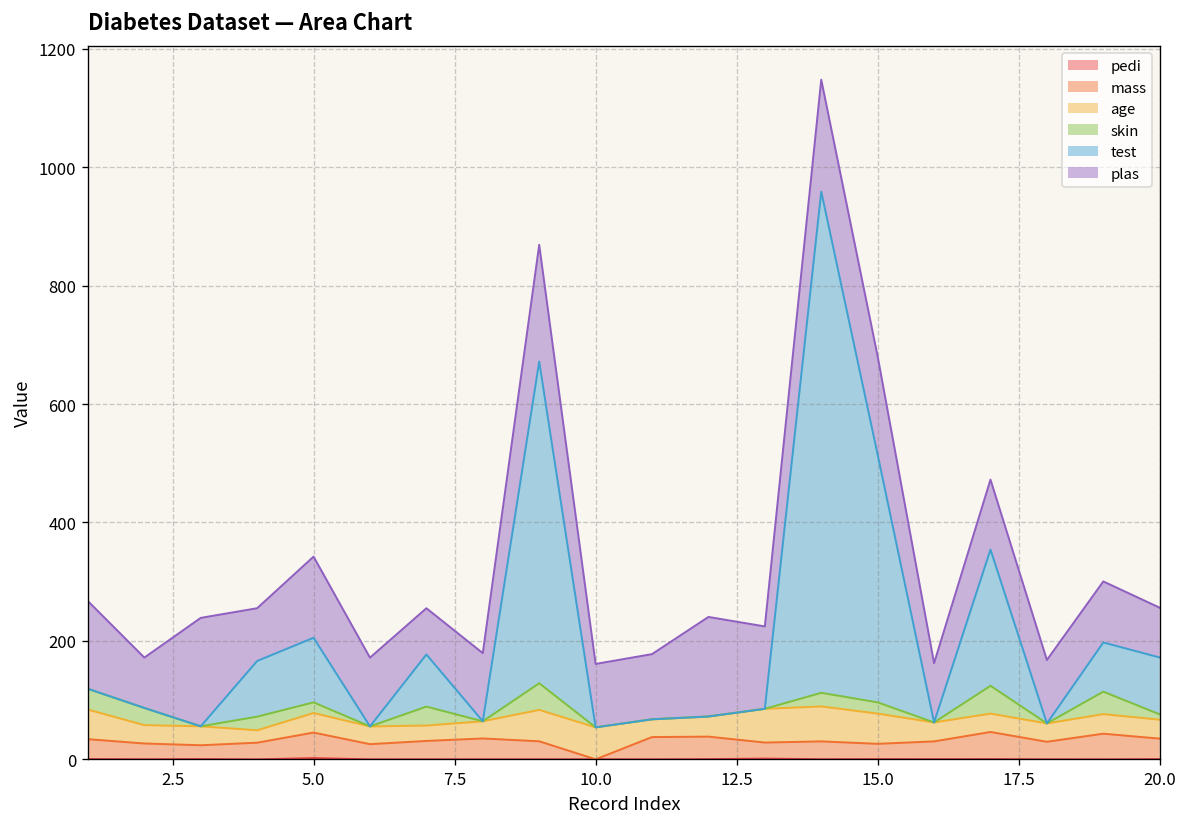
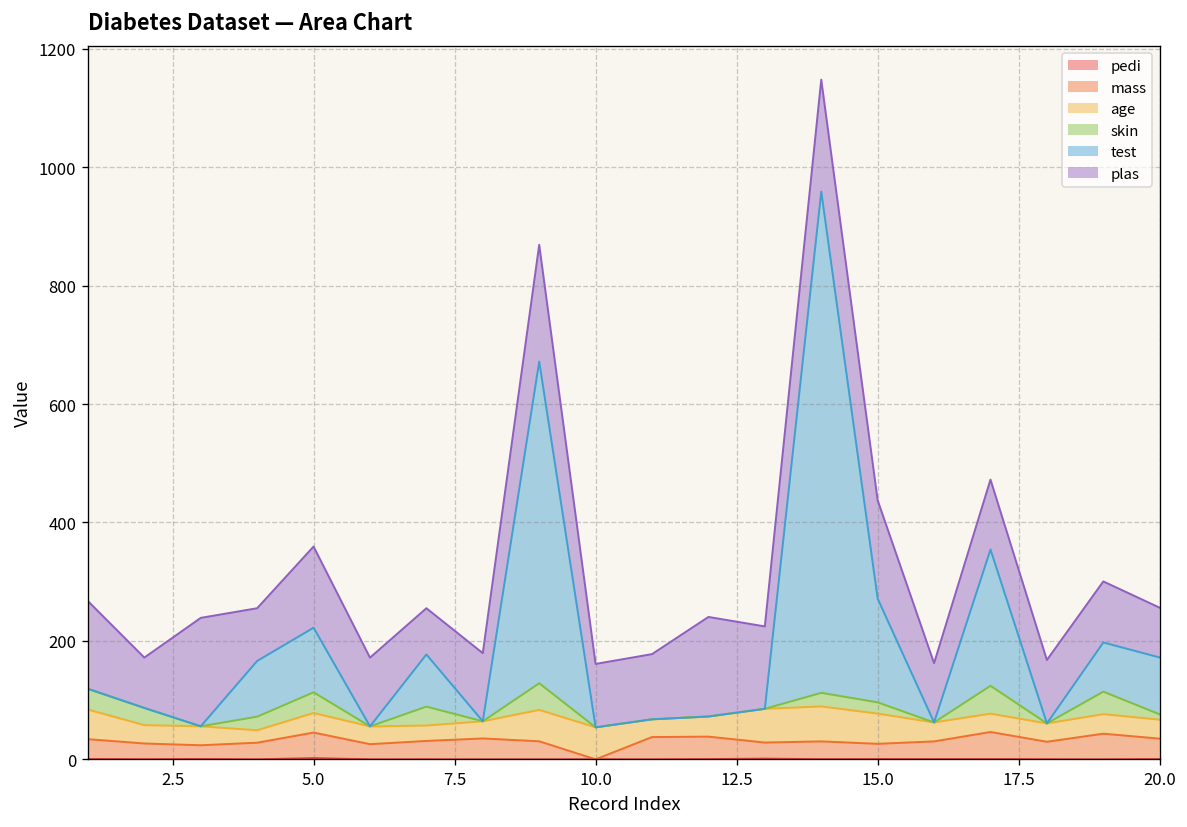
  {
    "skin": {
-     "5.0": 20,
+     "5.0": 40,
      "15.0": 20,
      "20.0": 10
    },
    "test": {
      "5.0": 110,
-     "15.0": 420,
+     "15.0": 180,
      "20.0": 100
    },
    "plas": {
      "5.0": 140,
      "10.0": 110,
      "15.0": 170,
      "20.0": 80
    }
  }
